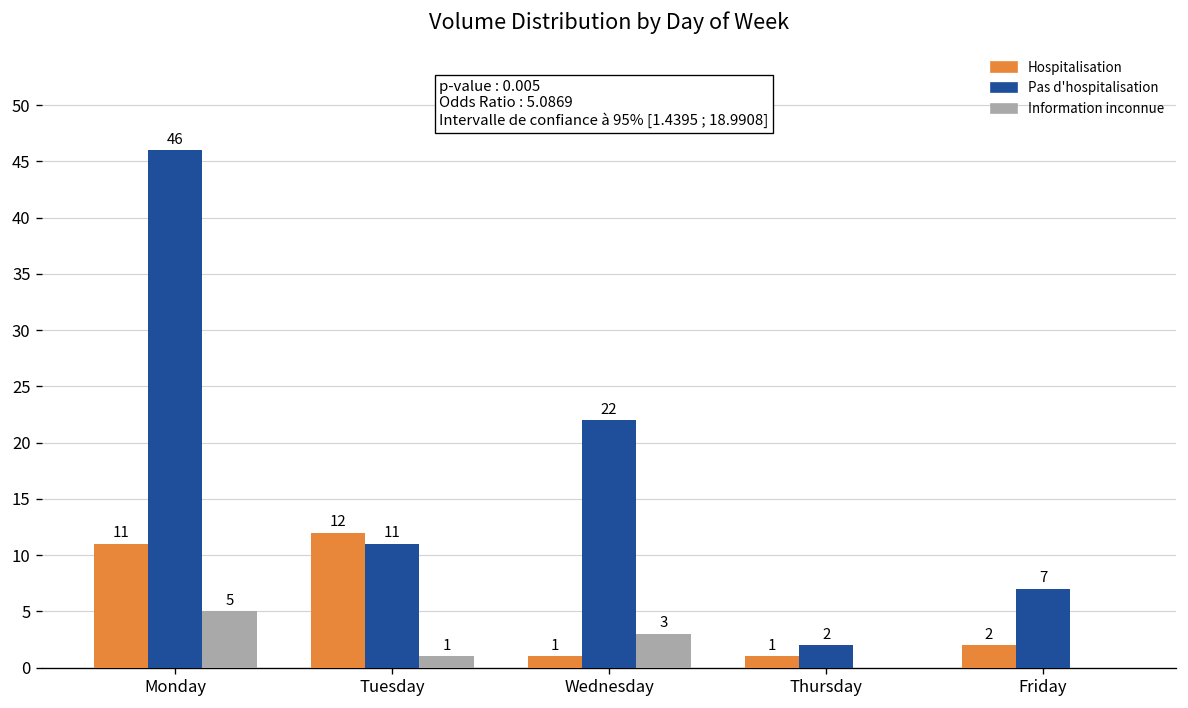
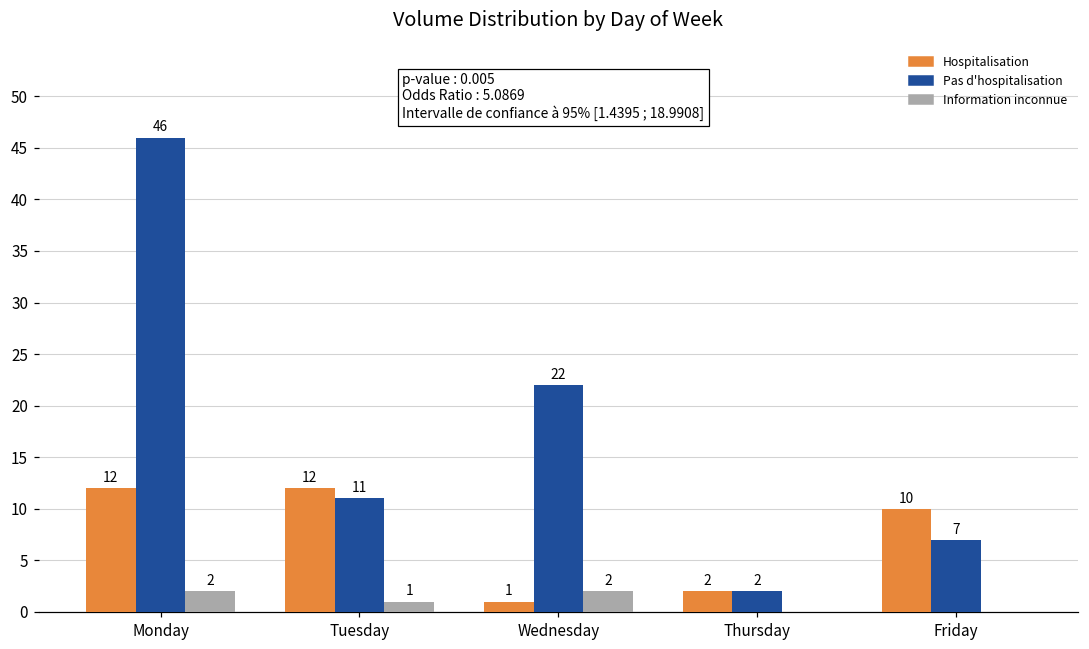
  {
    "Hospitalisation": {
-     "Monday": 11,
+     "Monday": 12,
      "Tuesday": 12,
      "Wednesday": 1,
-     "Thursday": 1,
-     "Friday": 2
+     "Thursday": 2,
+     "Friday": 10
    },
    "Pas d'hospitalisation": {
      "Monday": 46,
      "Tuesday": 11,
      "Wednesday": 22,
      "Thursday": 2,
      "Friday": 7
    },
    "Information inconnue": {
-     "Monday": 5,
+     "Monday": 2,
      "Tuesday": 1,
-     "Wednesday": 3
+     "Wednesday": 2
    }
  }
